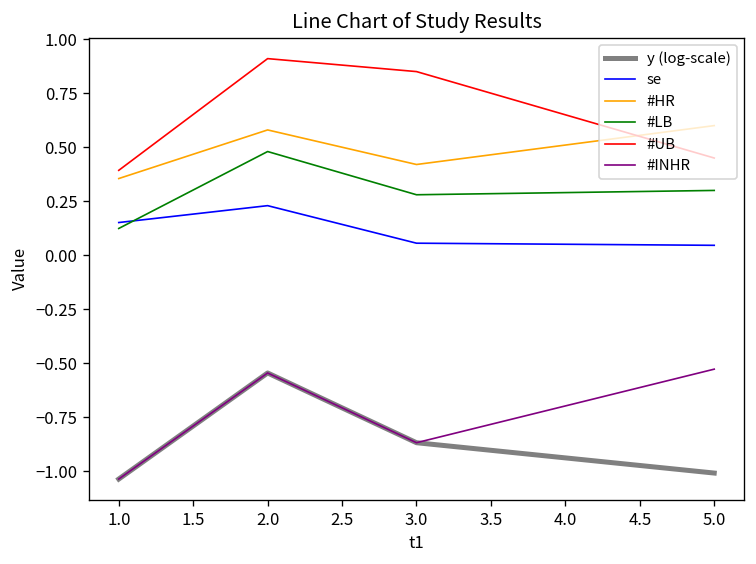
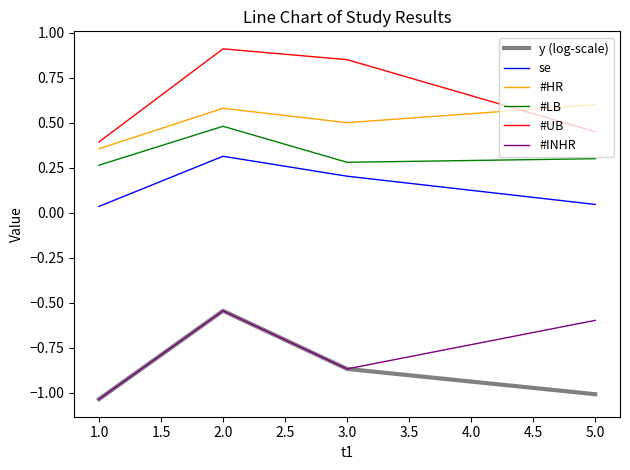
  {
    "y (log-scale)": {
      "5.0": -1.01
    },
    "se": {
-     "1.0": 0.15,
-     "2.0": 0.23,
-     "3.0": 0.06,
+     "1.0": 0.03,
+     "2.0": 0.31,
+     "3.0": 0.20,
      "5.0": 0.05
    },
    "#HR": {
      "1.0": 0.36,
      "2.0": 0.58,
-     "3.0": 0.42
+     "3.0": 0.50
    },
    "#LB": {
-     "1.0": 0.12,
+     "1.0": 0.26,
      "2.0": 0.48,
      "3.0": 0.28,
      "5.0": 0.30
    },
    "#UB": {
      "1.0": 0.39,
      "2.0": 0.91,
      "3.0": 0.85
    },
    "#INHR": {
-     "5.0": -0.53
+     "5.0": -0.60
    }
  }
